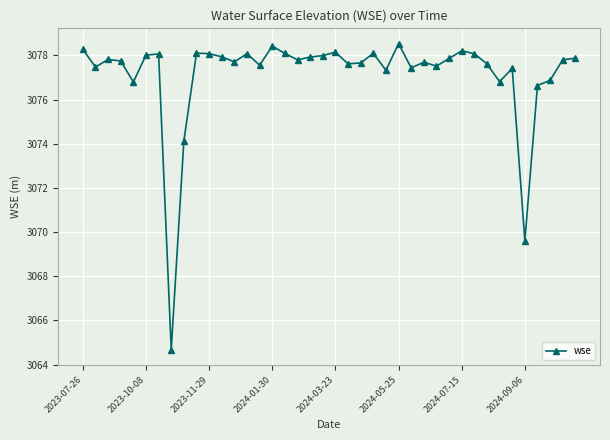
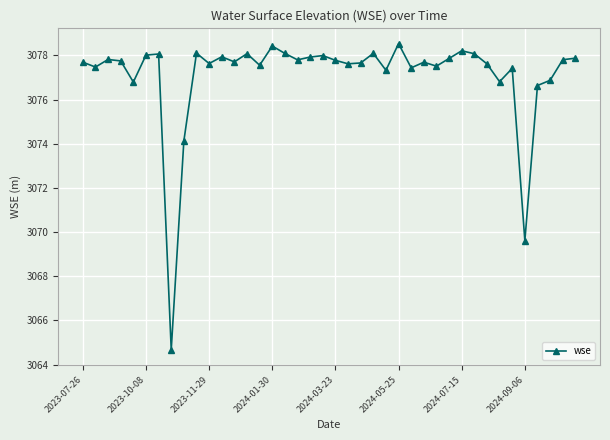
  {
-   "2023-07-26": 3078.3,
+   "2023-07-26": 3077.7,
    "2023-10-08": 3078.0,
-   "2023-11-29": 3078.1,
+   "2023-11-29": 3077.6,
    "2024-01-30": 3078.4,
-   "2024-03-23": 3078.1,
+   "2024-03-23": 3077.8,
    "2024-05-25": 3078.5,
    "2024-07-15": 3078.2,
    "2024-09-06": 3069.6
  }
